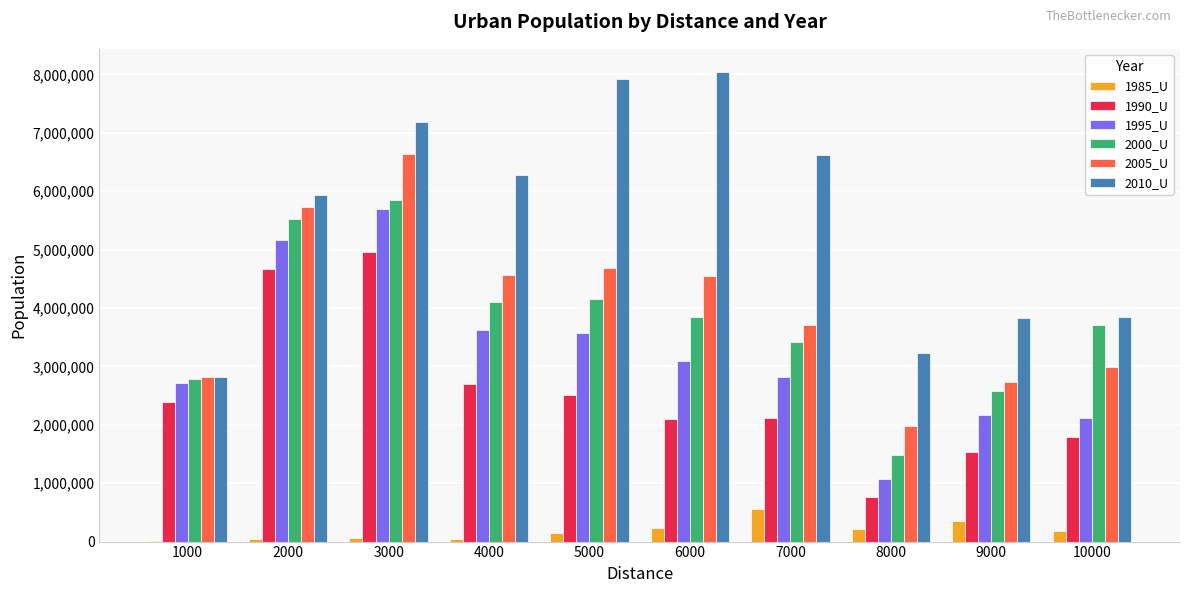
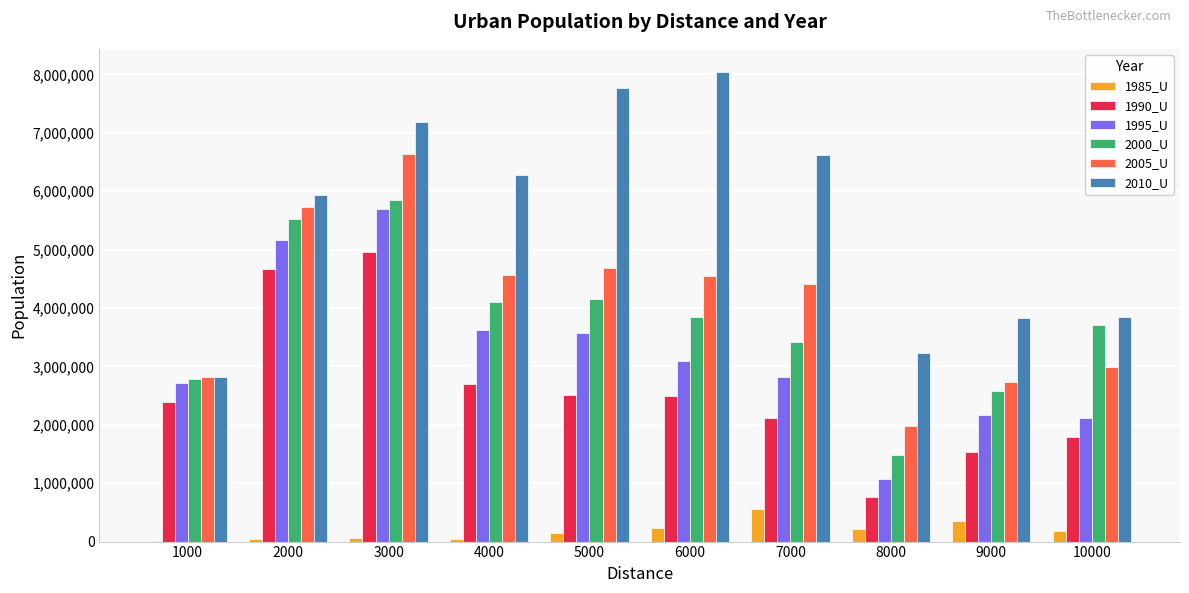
  {
    "1985_U": {
      "2000": "0",
      "3000": "100,000",
      "4000": "0",
      "5000": "100,000",
      "6000": "200,000",
      "7000": "600,000",
      "8000": "200,000",
      "9000": "400,000",
      "10000": "200,000"
    },
    "1990_U": {
      "1000": "2,400,000",
      "2000": "4,700,000",
      "3000": "5,000,000",
      "4000": "2,700,000",
      "5000": "2,500,000",
-     "6000": "2,100,000",
+     "6000": "2,500,000",
      "7000": "2,100,000",
      "8000": "800,000",
      "9000": "1,500,000",
      "10000": "1,800,000"
    },
    "1995_U": {
      "1000": "2,700,000",
      "2000": "5,200,000",
      "3000": "5,700,000",
      "4000": "3,600,000",
      "5000": "3,600,000",
      "6000": "3,100,000",
      "7000": "2,800,000",
      "8000": "1,100,000",
      "9000": "2,200,000",
      "10000": "2,100,000"
    },
    "2000_U": {
      "1000": "2,800,000",
      "2000": "5,500,000",
      "3000": "5,900,000",
      "4000": "4,100,000",
      "5000": "4,200,000",
      "6000": "3,800,000",
      "7000": "3,400,000",
      "8000": "1,500,000",
      "9000": "2,600,000",
      "10000": "3,700,000"
    },
    "2005_U": {
      "1000": "2,800,000",
      "2000": "5,700,000",
      "3000": "6,600,000",
      "4000": "4,600,000",
      "5000": "4,700,000",
      "6000": "4,500,000",
-     "7000": "3,700,000",
+     "7000": "4,400,000",
      "8000": "2,000,000",
      "9000": "2,700,000",
      "10000": "3,000,000"
    },
    "2010_U": {
      "1000": "2,800,000",
      "2000": "5,900,000",
      "3000": "7,200,000",
      "4000": "6,300,000",
-     "5000": "7,900,000",
+     "5000": "7,800,000",
      "6000": "8,000,000",
      "7000": "6,600,000",
      "8000": "3,200,000",
      "9000": "3,800,000",
      "10000": "3,800,000"
    }
  }
